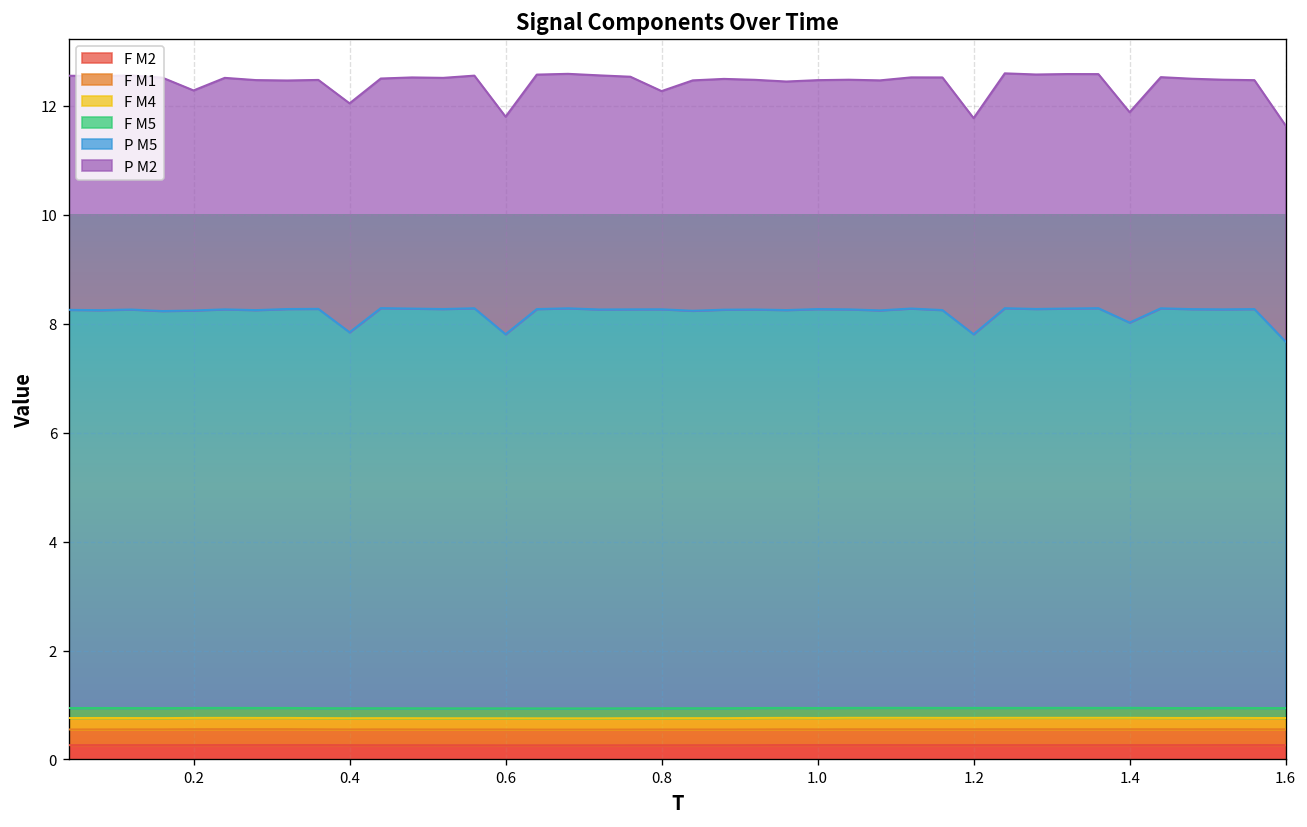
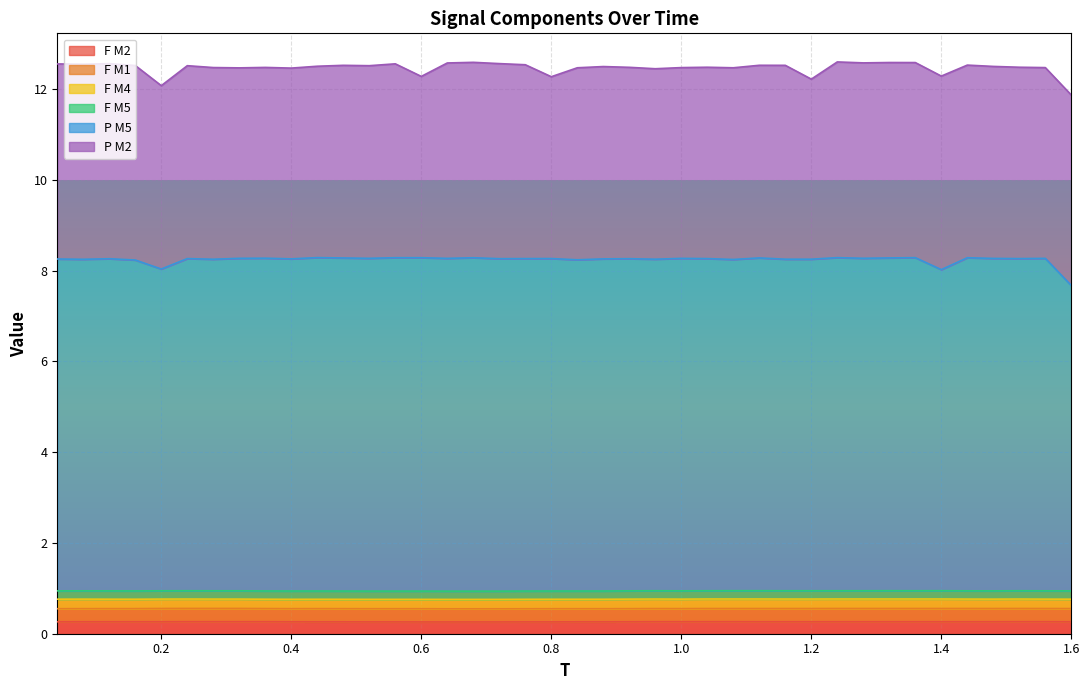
  {
    "F M4": {
      "0.2": 0.2,
      "0.4": 0.2,
      "0.6": 0.2,
      "0.8": 0.2,
      "1.0": 0.2,
      "1.2": 0.2,
      "1.4": 0.2,
      "1.6": 0.2
    },
    "F M5": {
      "0.2": 0.2,
      "0.4": 0.2,
      "0.6": 0.2,
      "0.8": 0.2,
      "1.0": 0.2,
      "1.2": 0.2,
      "1.4": 0.2,
      "1.6": 0.2
    },
    "P M5": {
-     "0.2": 7.3,
-     "0.4": 6.9,
-     "0.6": 6.9,
+     "0.2": 7.1,
+     "0.4": 7.3,
+     "0.6": 7.3,
      "0.8": 7.3,
      "1.0": 7.3,
-     "1.2": 6.9,
+     "1.2": 7.3,
      "1.4": 7.1,
      "1.6": 6.7
    },
    "P M2": {
      "0.2": 4.0,
      "0.4": 4.2,
      "0.6": 4.0,
      "0.8": 4.0,
      "1.0": 4.2,
      "1.2": 4.0,
-     "1.4": 3.9,
-     "1.6": 4.0
+     "1.4": 4.3,
+     "1.6": 4.2
    }
  }
